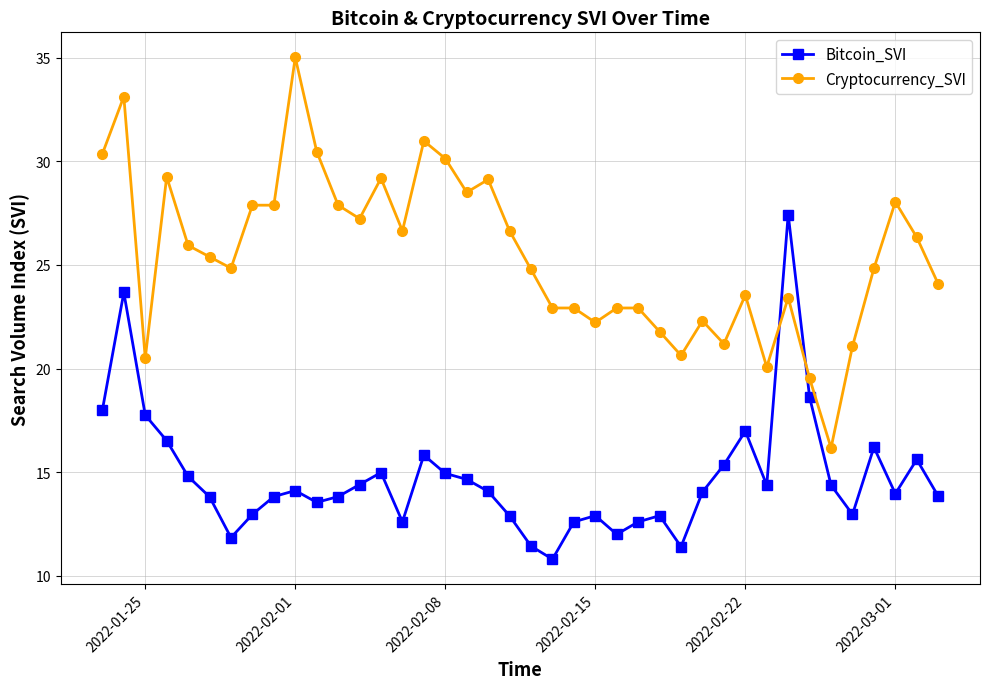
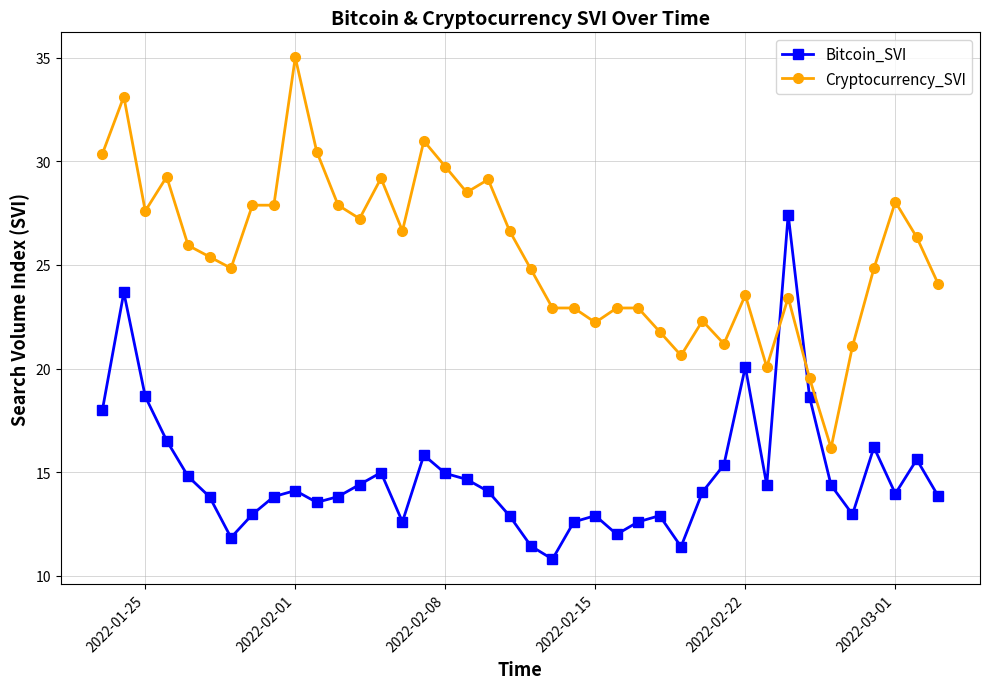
  {
    "Bitcoin_SVI": {
-     "2022-01-25": 17.8,
+     "2022-01-25": 18.7,
      "2022-02-01": 14.1,
      "2022-02-08": 14.9,
      "2022-02-15": 12.9,
-     "2022-02-22": 17.0,
+     "2022-02-22": 20.1,
      "2022-03-01": 14.0
    },
    "Cryptocurrency_SVI": {
-     "2022-01-25": 20.5,
+     "2022-01-25": 27.6,
      "2022-02-01": 35.0,
-     "2022-02-08": 30.1,
+     "2022-02-08": 29.7,
      "2022-02-15": 22.2,
      "2022-02-22": 23.5,
      "2022-03-01": 28.0
    }
  }
